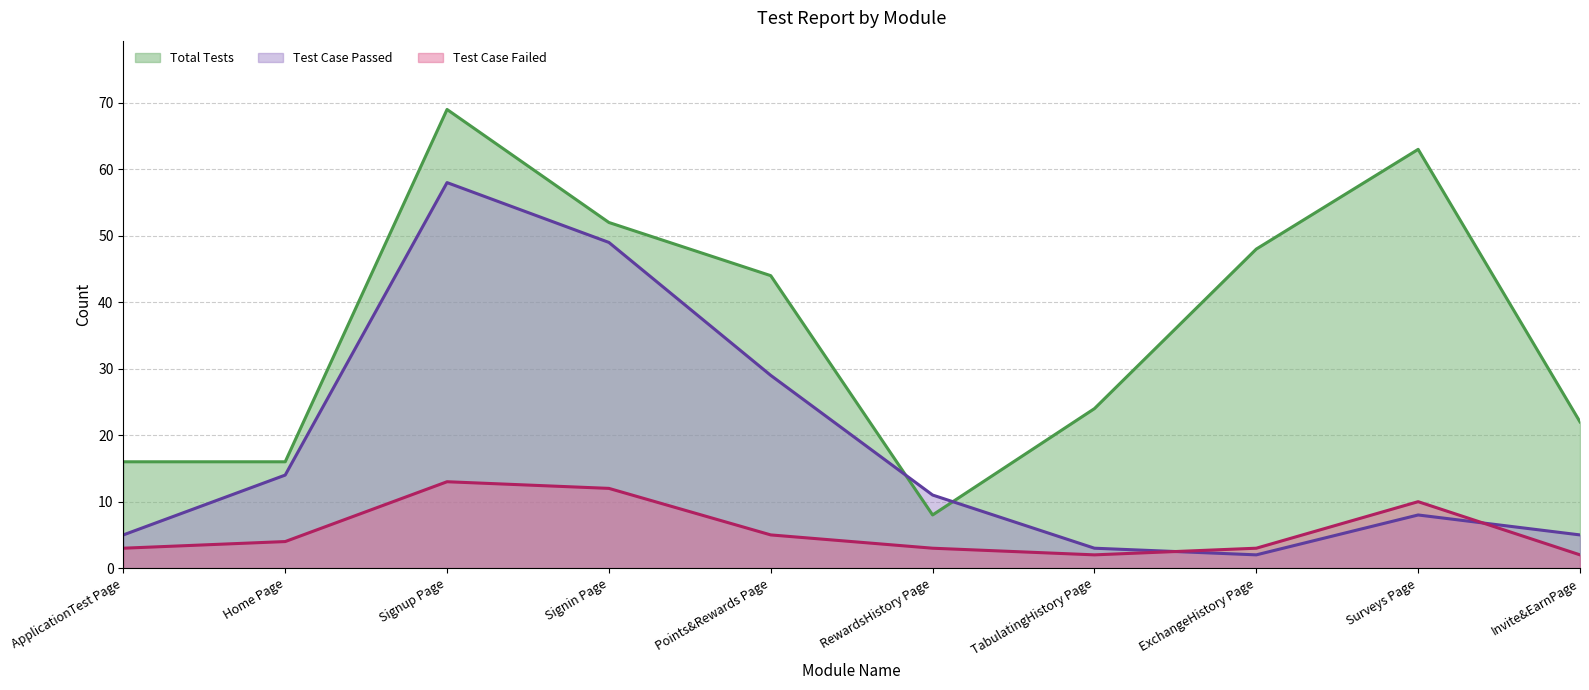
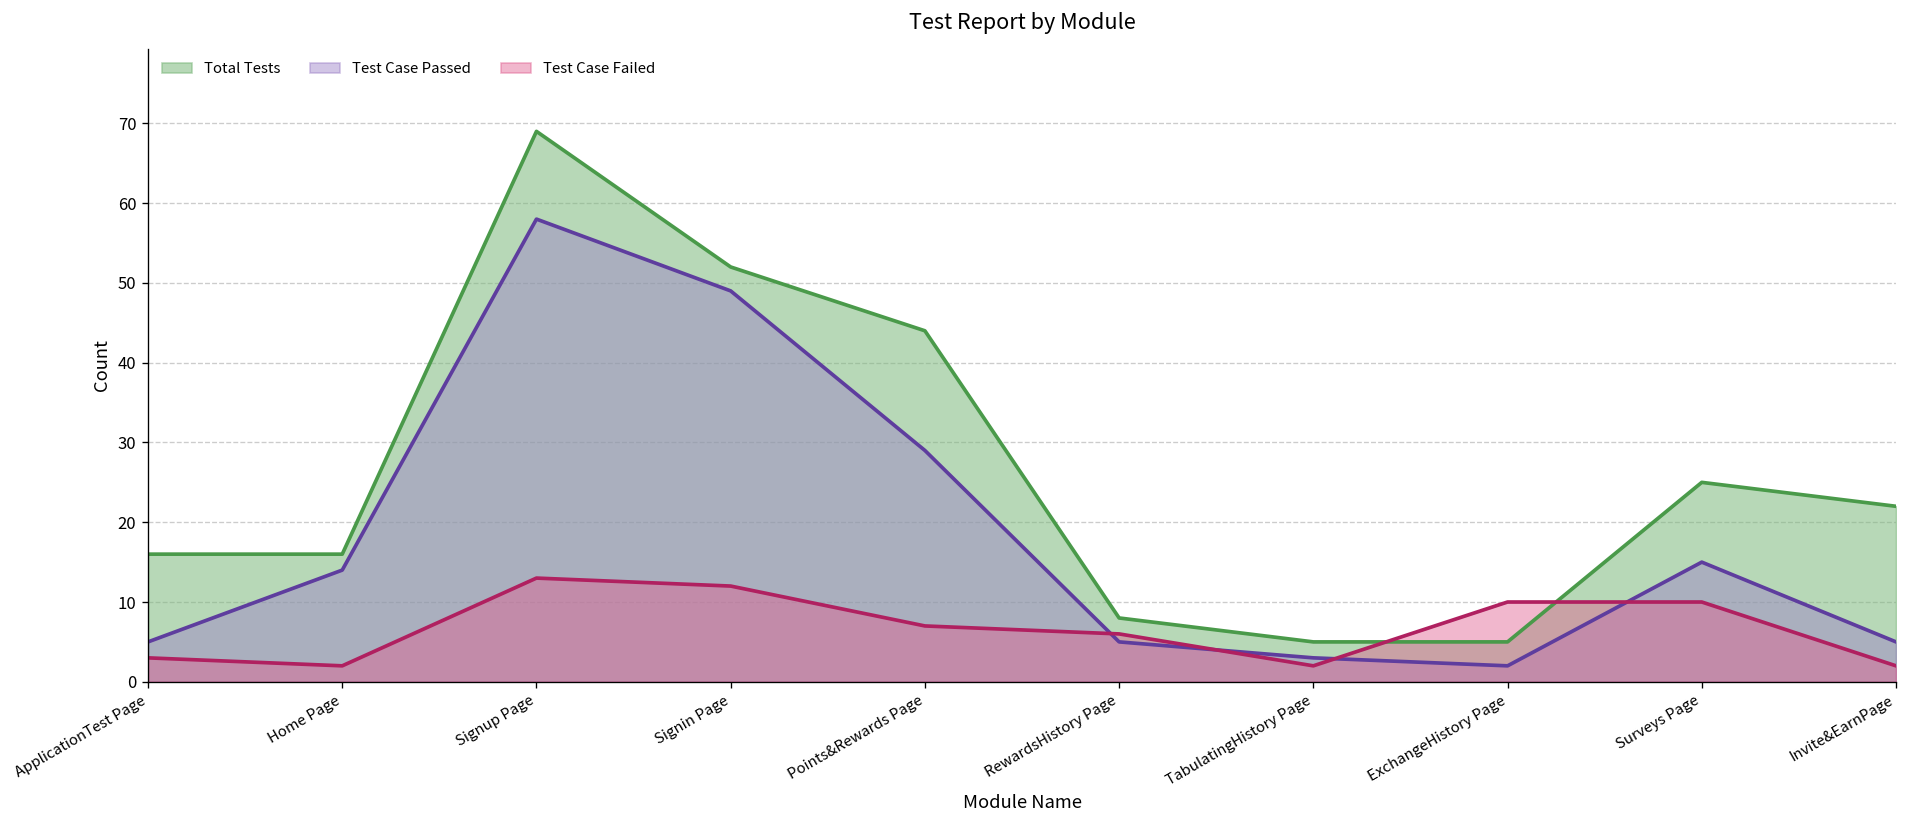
  {
    "Total Tests": {
      "ApplicationTest Page": 16,
      "Home Page": 16,
      "Signup Page": 69,
      "Signin Page": 52,
      "Points&Rewards Page": 44,
      "RewardsHistory Page": 8,
-     "TabulatingHistory Page": 24,
-     "ExchangeHistory Page": 48,
-     "Surveys Page": 63,
+     "TabulatingHistory Page": 5,
+     "ExchangeHistory Page": 5,
+     "Surveys Page": 25,
      "Invite&EarnPage": 22
    },
    "Test Case Passed": {
      "ApplicationTest Page": 5,
      "Home Page": 14,
      "Signup Page": 58,
      "Signin Page": 49,
      "Points&Rewards Page": 29,
-     "RewardsHistory Page": 11,
+     "RewardsHistory Page": 5,
      "TabulatingHistory Page": 3,
      "ExchangeHistory Page": 2,
-     "Surveys Page": 8,
+     "Surveys Page": 15,
      "Invite&EarnPage": 5
    },
    "Test Case Failed": {
      "ApplicationTest Page": 3,
-     "Home Page": 4,
+     "Home Page": 2,
      "Signup Page": 13,
      "Signin Page": 12,
-     "Points&Rewards Page": 5,
-     "RewardsHistory Page": 3,
+     "Points&Rewards Page": 7,
+     "RewardsHistory Page": 6,
      "TabulatingHistory Page": 2,
-     "ExchangeHistory Page": 3,
+     "ExchangeHistory Page": 10,
      "Surveys Page": 10,
      "Invite&EarnPage": 2
    }
  }
